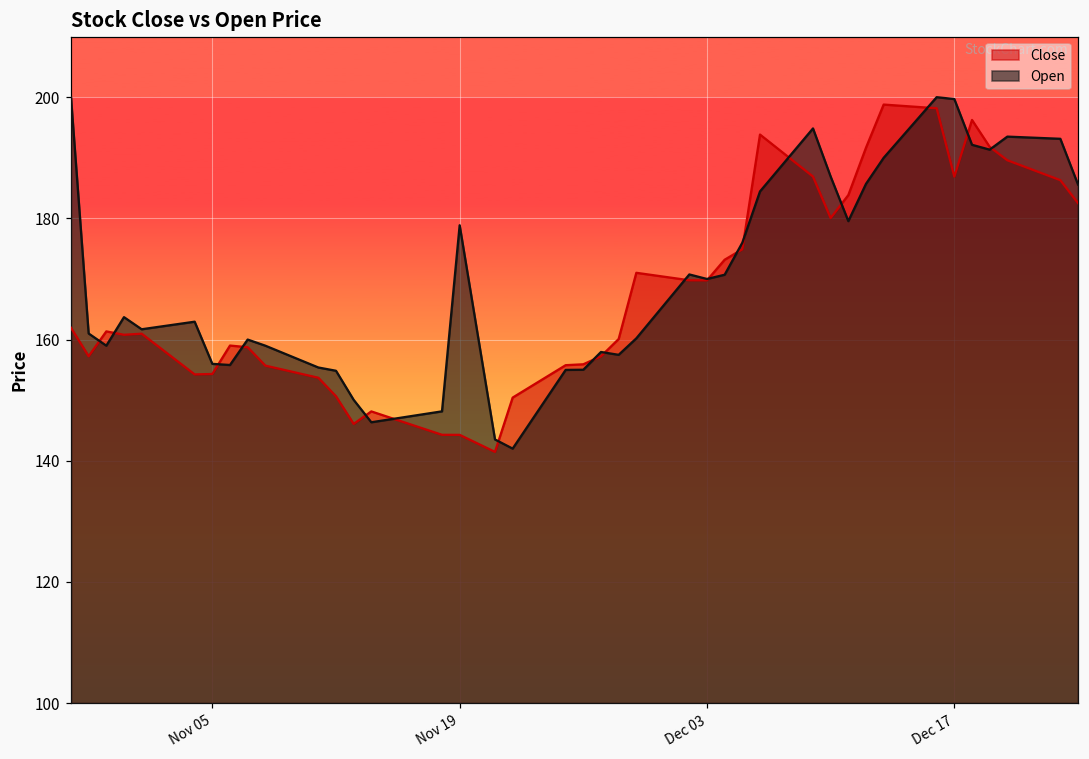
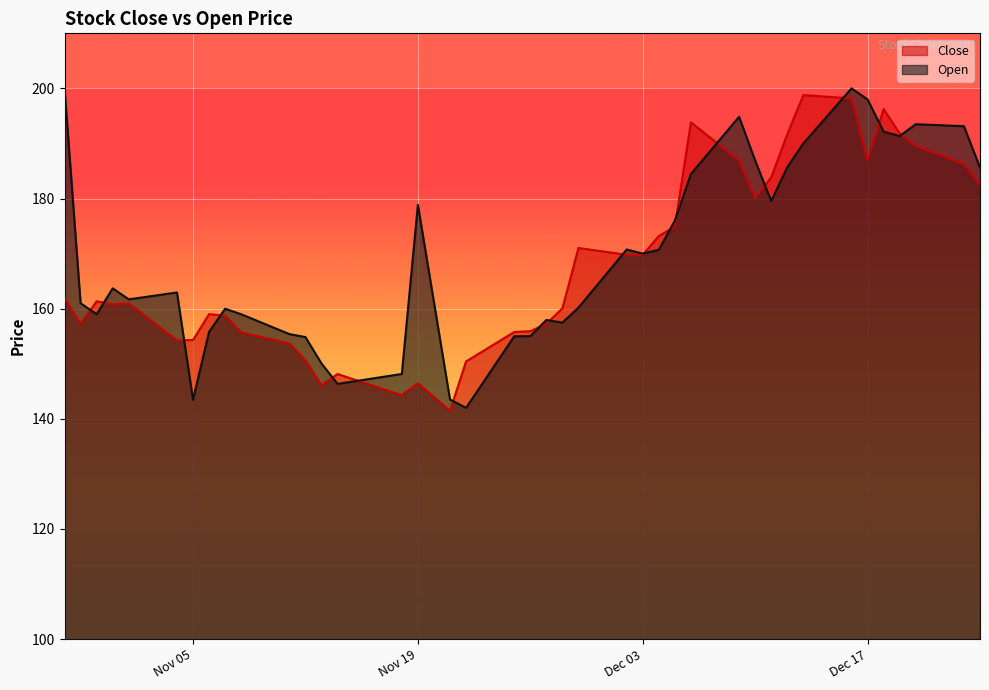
  {
    "Close": {
      "Nov 05": 154,
-     "Nov 19": 144,
+     "Nov 19": 146,
      "Dec 17": 187
    },
    "Open": {
-     "Nov 05": 156,
+     "Nov 05": 143,
      "Nov 19": 179,
-     "Dec 17": 200
+     "Dec 17": 198
    }
  }
